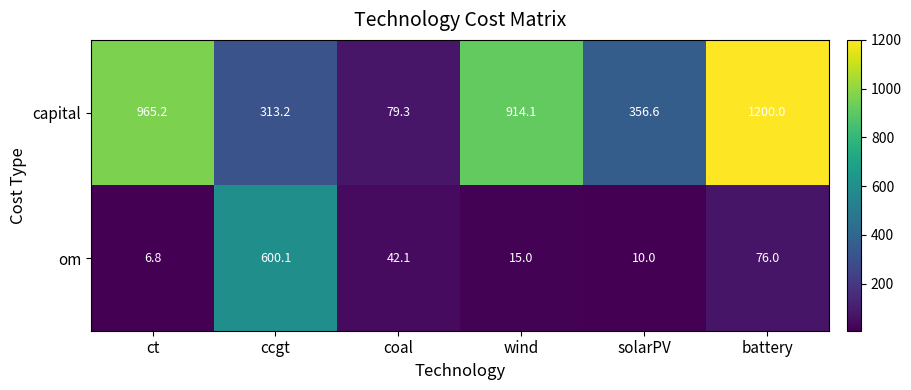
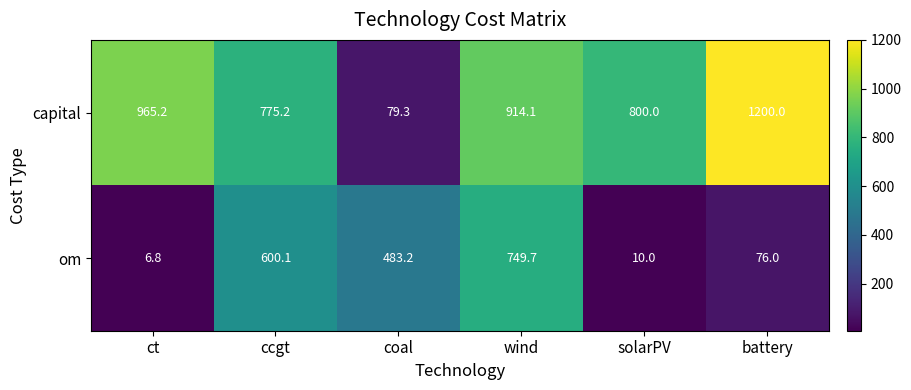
  {
    "capital": {
      "ct": 965.2,
-     "ccgt": 313.2,
+     "ccgt": 775.2,
      "coal": 79.3,
      "wind": 914.1,
-     "solarPV": 356.6,
+     "solarPV": 800.0,
      "battery": 1200.0
    },
    "om": {
      "ct": 6.8,
      "ccgt": 600.1,
-     "coal": 42.1,
-     "wind": 15.0,
+     "coal": 483.2,
+     "wind": 749.7,
      "solarPV": 10.0,
      "battery": 76.0
    }
  }
